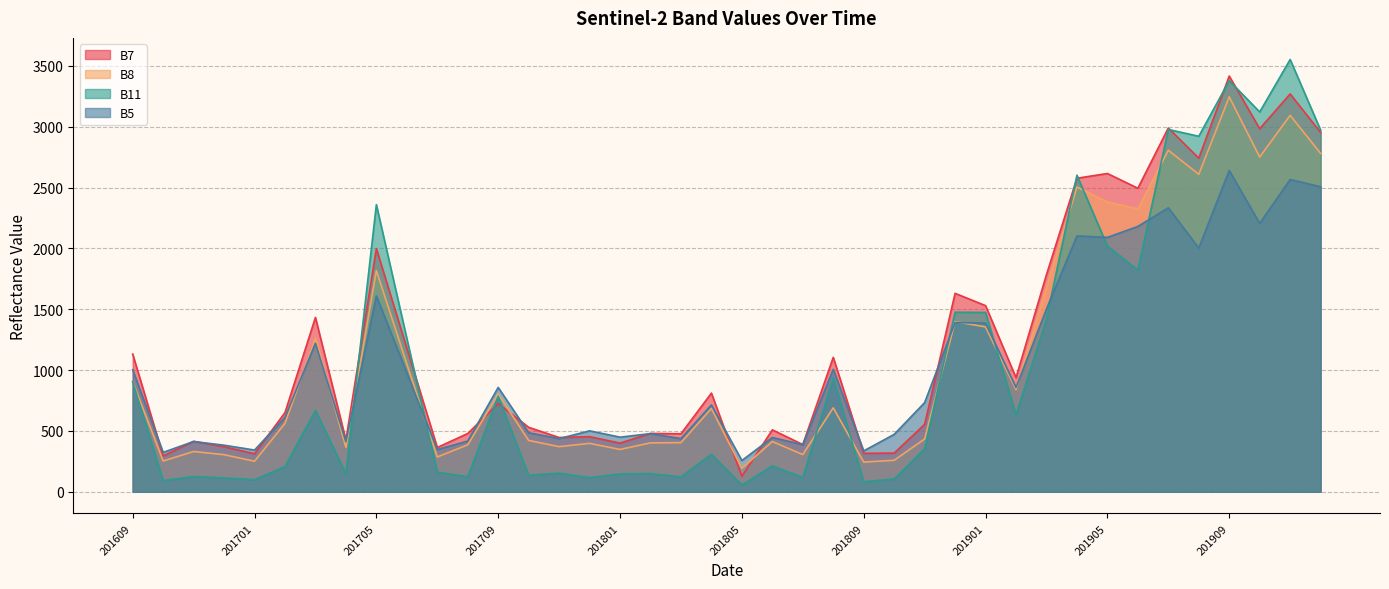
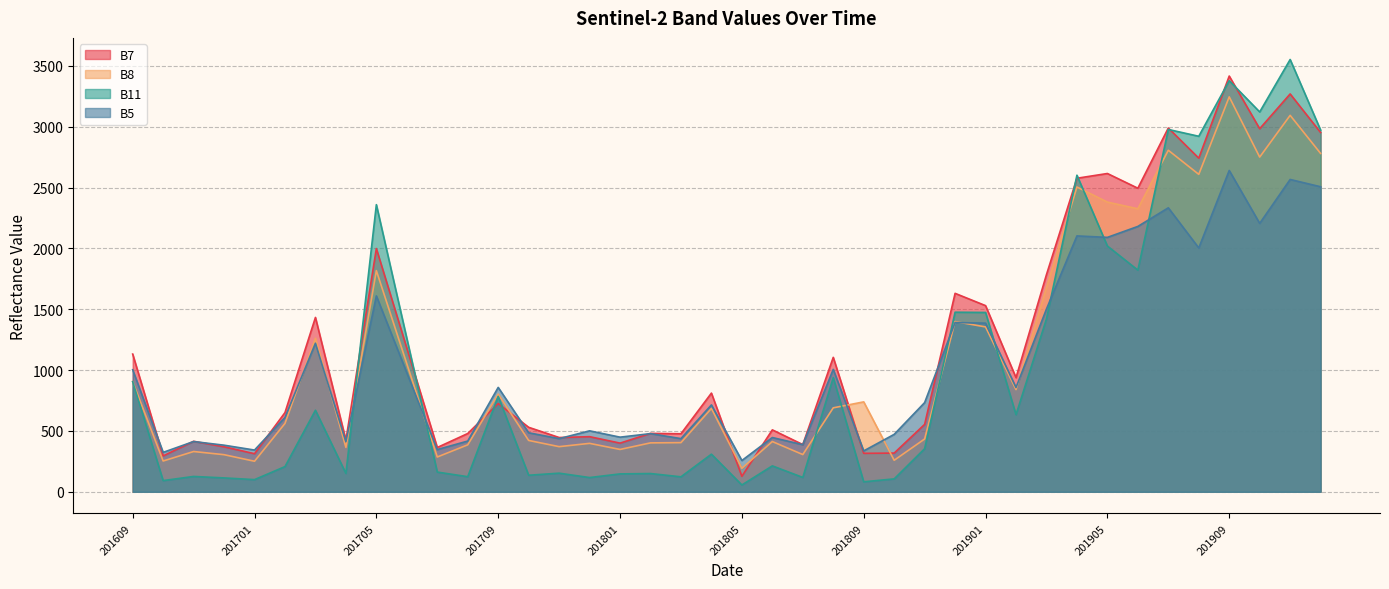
  {
    "B7": {
      "201609": 1130,
      "201701": 310,
      "201705": 2000,
      "201709": 730,
      "201801": 400,
      "201805": 130,
      "201901": 1530,
      "201905": 2620,
      "201909": 3420
    },
    "B8": {
      "201701": 250,
      "201705": 1820,
      "201801": 350,
      "201805": 190,
-     "201809": 240,
+     "201809": 740,
      "201901": 1360,
      "201905": 2380,
      "201909": 3250
    }
  }
